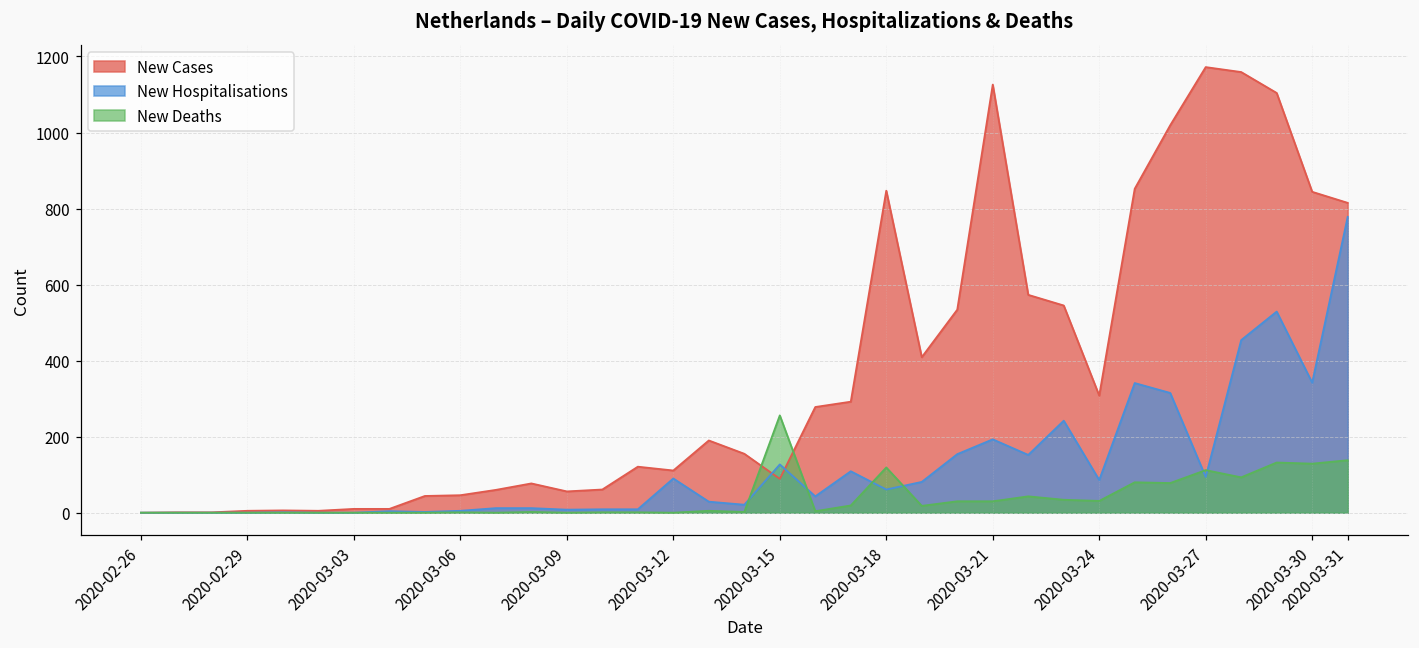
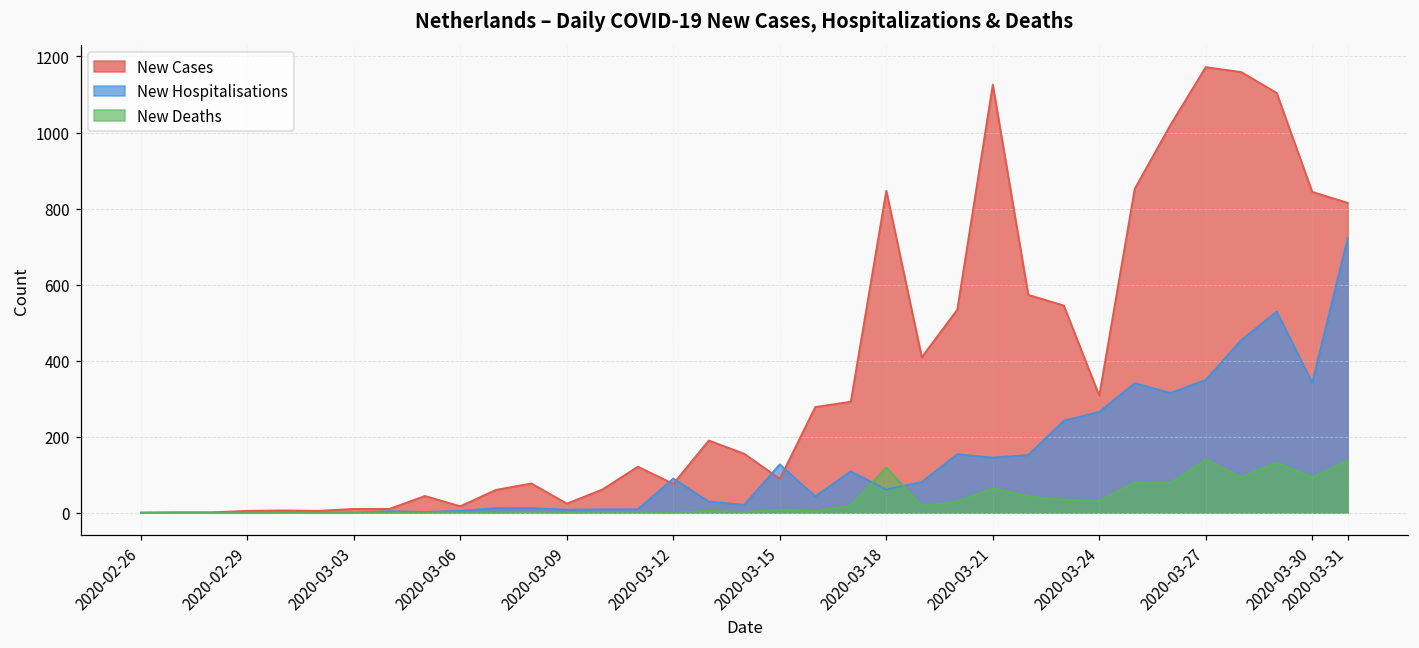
  {
    "New Cases": {
      "2020-03-03": 10,
-     "2020-03-06": 50,
-     "2020-03-09": 60,
-     "2020-03-12": 110,
+     "2020-03-06": 20,
+     "2020-03-09": 20,
+     "2020-03-12": 80,
      "2020-03-15": 90,
      "2020-03-18": 850,
      "2020-03-21": 1130,
      "2020-03-24": 310,
      "2020-03-27": 1170,
      "2020-03-30": 840,
      "2020-03-31": 820
    },
    "New Hospitalisations": {
      "2020-03-09": 10,
      "2020-03-12": 90,
      "2020-03-15": 130,
      "2020-03-18": 60,
-     "2020-03-21": 190,
-     "2020-03-24": 90,
-     "2020-03-27": 90,
+     "2020-03-21": 150,
+     "2020-03-24": 270,
+     "2020-03-27": 350,
      "2020-03-30": 340,
-     "2020-03-31": 780
+     "2020-03-31": 720
    },
    "New Deaths": {
      "2020-03-09": 0,
      "2020-03-12": 0,
-     "2020-03-15": 260,
+     "2020-03-15": 10,
      "2020-03-18": 120,
-     "2020-03-21": 30,
+     "2020-03-21": 60,
      "2020-03-24": 30,
-     "2020-03-27": 110,
-     "2020-03-30": 130,
+     "2020-03-27": 140,
+     "2020-03-30": 90,
      "2020-03-31": 140
    }
  }
